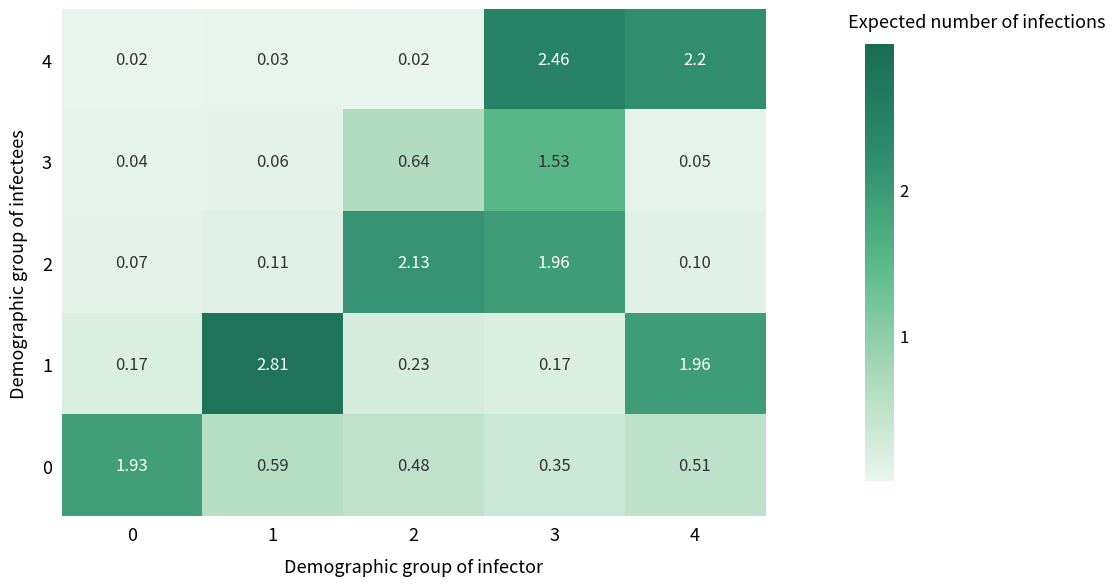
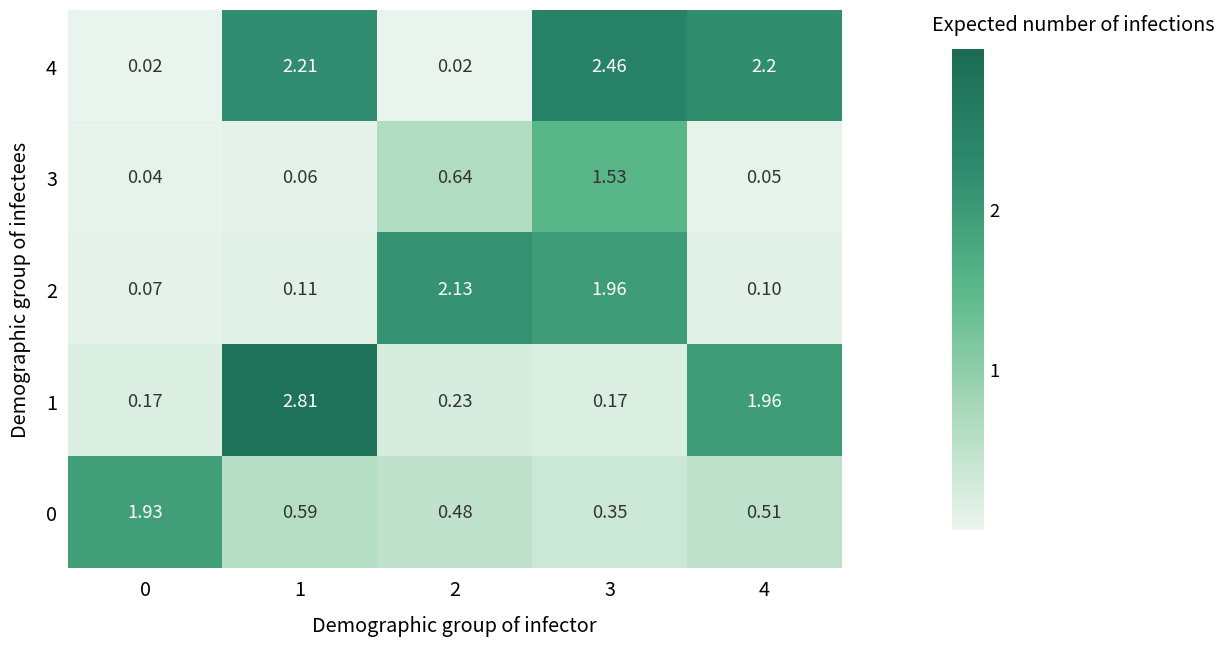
  {
    "4": {
      "0": 0.02,
-     "1": 0.03,
+     "1": 2.21,
      "2": 0.02,
      "3": 2.46,
      "4": 2.2
    },
    "3": {
      "0": 0.04,
      "1": 0.06,
      "2": 0.64,
      "3": 1.53,
      "4": 0.05
    },
    "2": {
      "0": 0.07,
      "1": 0.11,
      "2": 2.13,
      "3": 1.96,
      "4": 0.10
    },
    "1": {
      "0": 0.17,
      "1": 2.81,
      "2": 0.23,
      "3": 0.17,
      "4": 1.96
    },
    "0": {
      "0": 1.93,
      "1": 0.59,
      "2": 0.48,
      "3": 0.35,
      "4": 0.51
    }
  }
